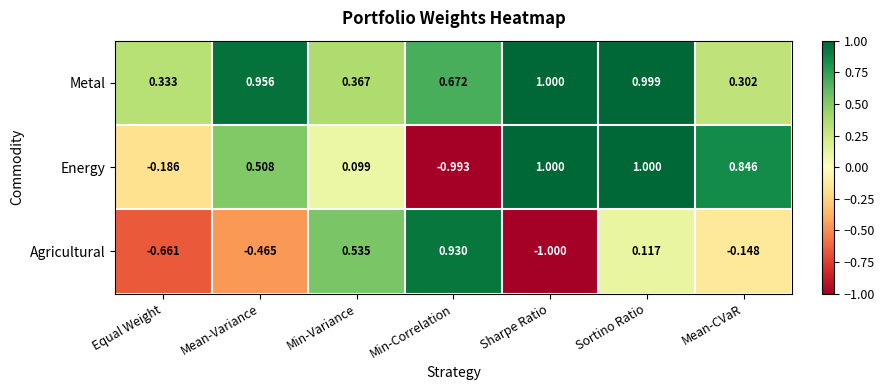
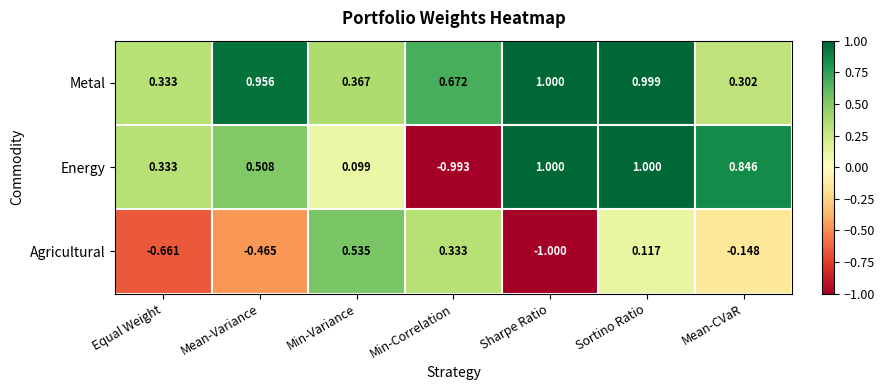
  {
    "Metal": {
      "Equal Weight": 0.333,
      "Mean-Variance": 0.956,
      "Min-Variance": 0.367,
      "Min-Correlation": 0.672,
      "Sharpe Ratio": 1.000,
      "Sortino Ratio": 0.999,
      "Mean-CVaR": 0.302
    },
    "Energy": {
-     "Equal Weight": -0.186,
+     "Equal Weight": 0.333,
      "Mean-Variance": 0.508,
      "Min-Variance": 0.099,
      "Min-Correlation": -0.993,
      "Sharpe Ratio": 1.000,
      "Sortino Ratio": 1.000,
      "Mean-CVaR": 0.846
    },
    "Agricultural": {
      "Equal Weight": -0.661,
      "Mean-Variance": -0.465,
      "Min-Variance": 0.535,
-     "Min-Correlation": 0.930,
+     "Min-Correlation": 0.333,
      "Sharpe Ratio": -1.000,
      "Sortino Ratio": 0.117,
      "Mean-CVaR": -0.148
    }
  }
